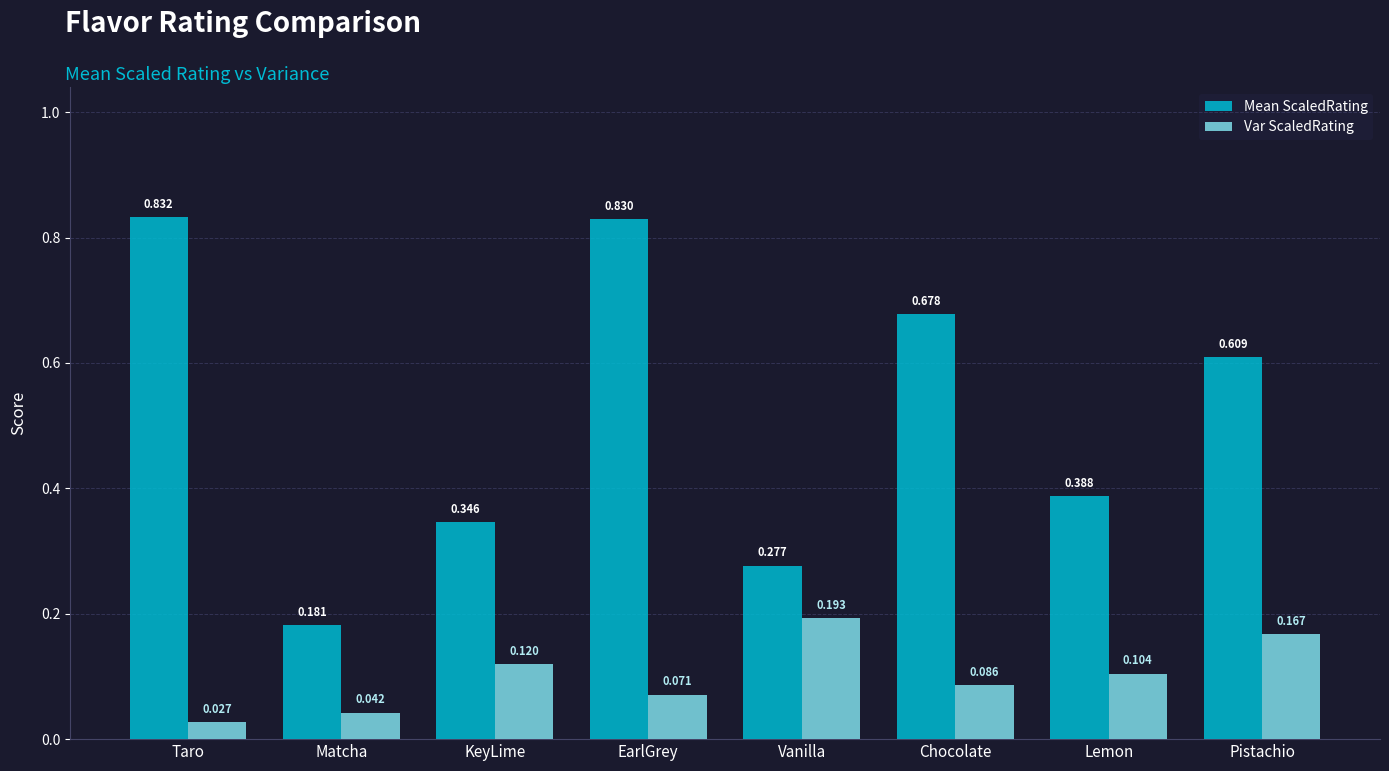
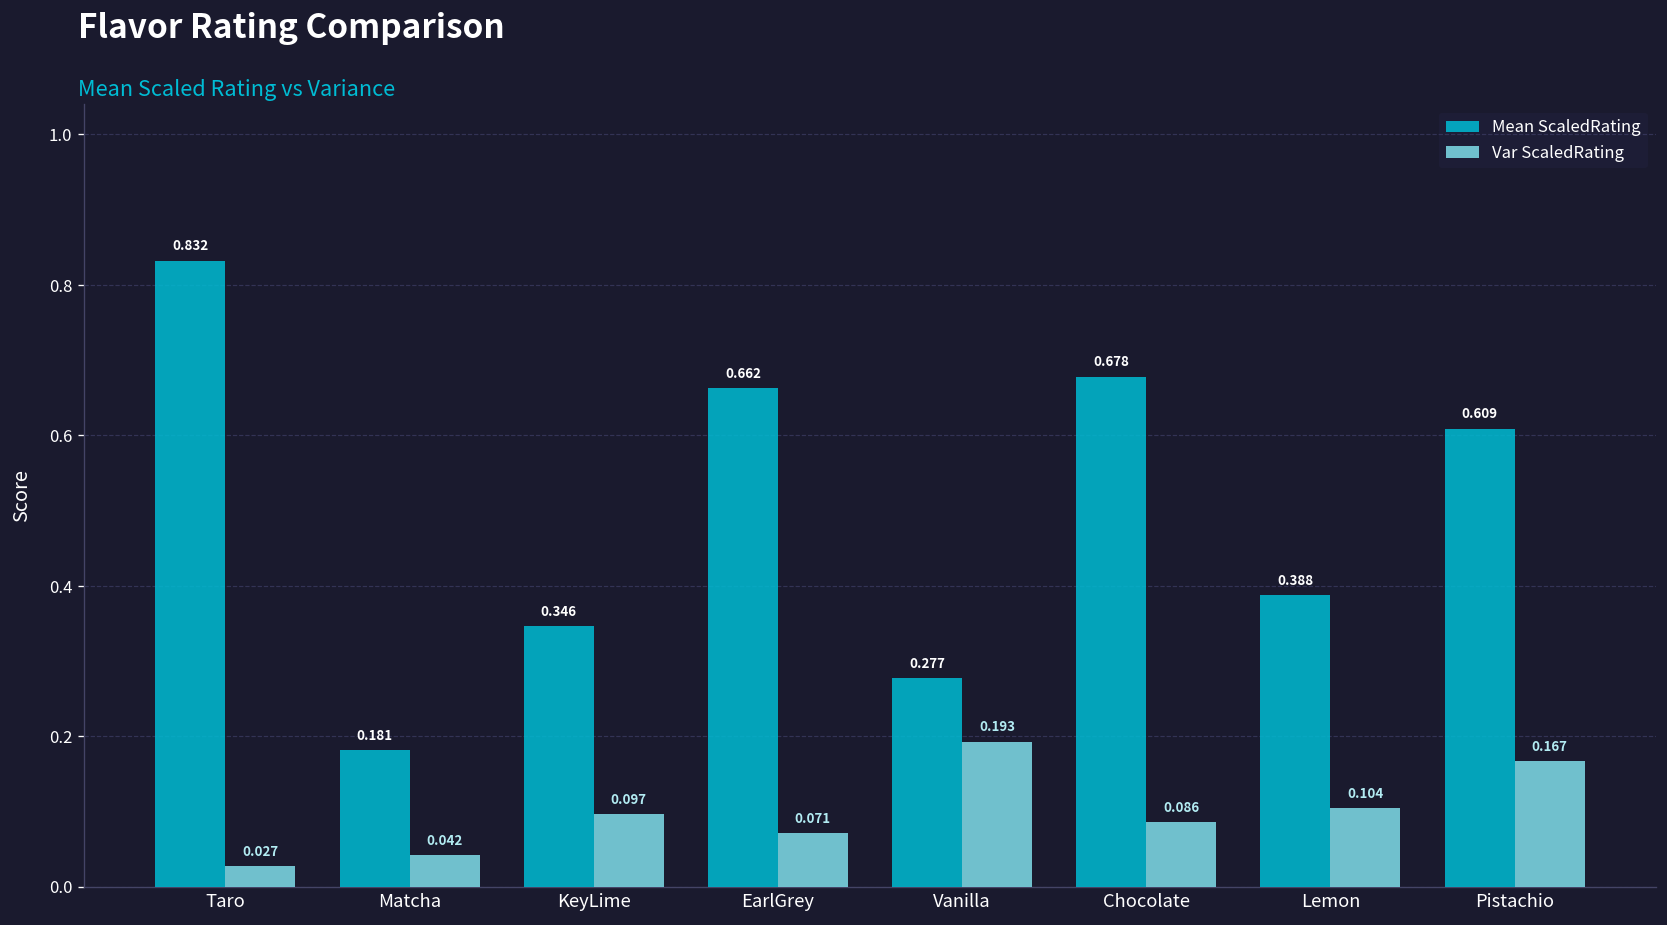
  {
    "Mean ScaledRating": {
      "Taro": 0.832,
      "Matcha": 0.181,
      "KeyLime": 0.346,
-     "EarlGrey": 0.830,
+     "EarlGrey": 0.662,
      "Vanilla": 0.277,
      "Chocolate": 0.678,
      "Lemon": 0.388,
      "Pistachio": 0.609
    },
    "Var ScaledRating": {
      "Taro": 0.027,
      "Matcha": 0.042,
-     "KeyLime": 0.120,
+     "KeyLime": 0.097,
      "EarlGrey": 0.071,
      "Vanilla": 0.193,
      "Chocolate": 0.086,
      "Lemon": 0.104,
      "Pistachio": 0.167
    }
  }
